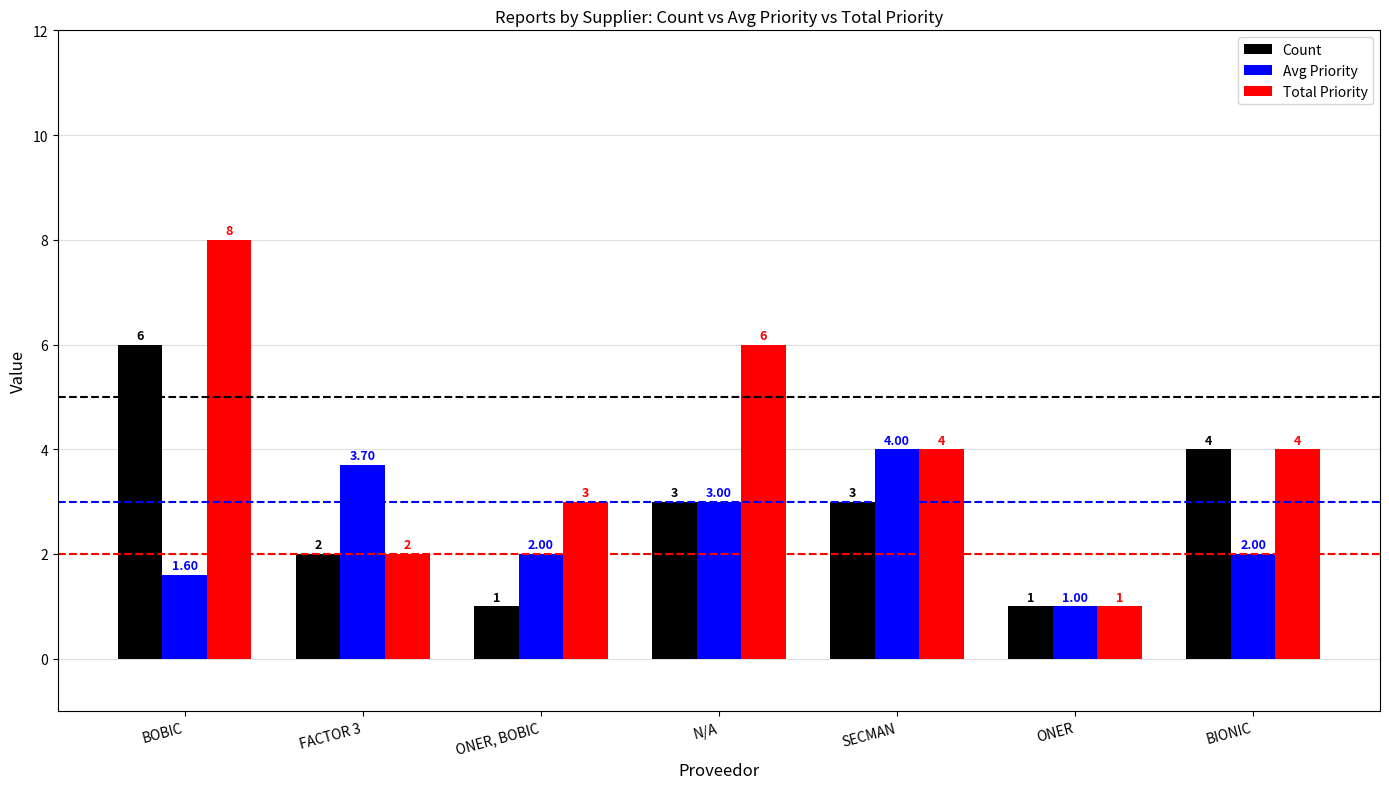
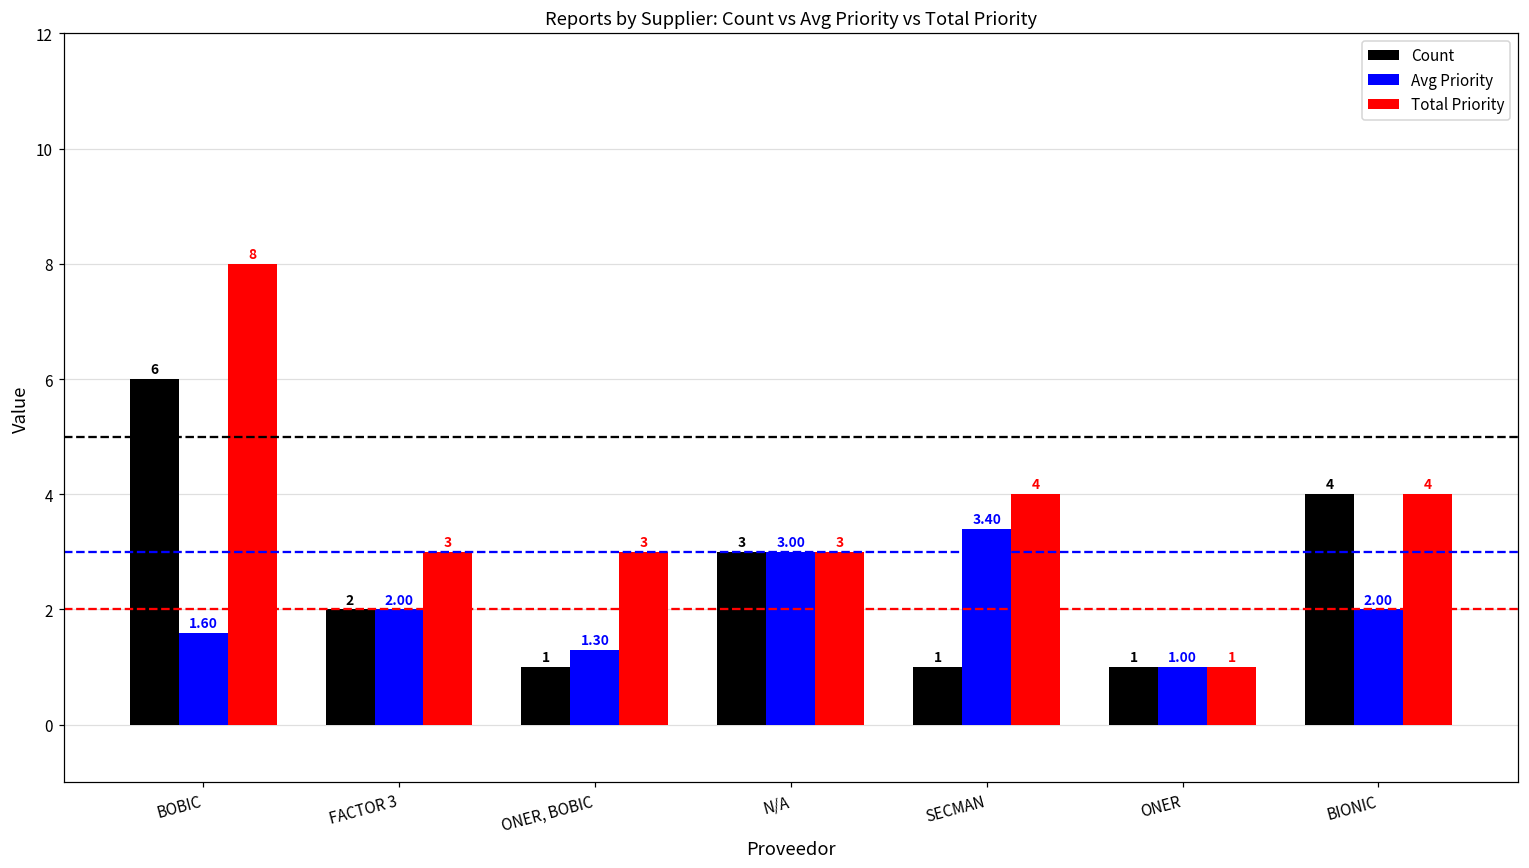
  {
    "Count": {
      "BOBIC": 6,
      "FACTOR 3": 2,
      "ONER, BOBIC": 1,
      "N/A": 3,
-     "SECMAN": 3,
+     "SECMAN": 1,
      "ONER": 1,
      "BIONIC": 4
    },
    "Avg Priority": {
      "BOBIC": 1.60,
-     "FACTOR 3": 3.70,
-     "ONER, BOBIC": 2.00,
+     "FACTOR 3": 2.00,
+     "ONER, BOBIC": 1.30,
      "N/A": 3.00,
-     "SECMAN": 4.00,
+     "SECMAN": 3.40,
      "ONER": 1.00,
      "BIONIC": 2.00
    },
    "Total Priority": {
      "BOBIC": 8,
-     "FACTOR 3": 2,
+     "FACTOR 3": 3,
      "ONER, BOBIC": 3,
-     "N/A": 6,
+     "N/A": 3,
      "SECMAN": 4,
      "ONER": 1,
      "BIONIC": 4
    }
  }
